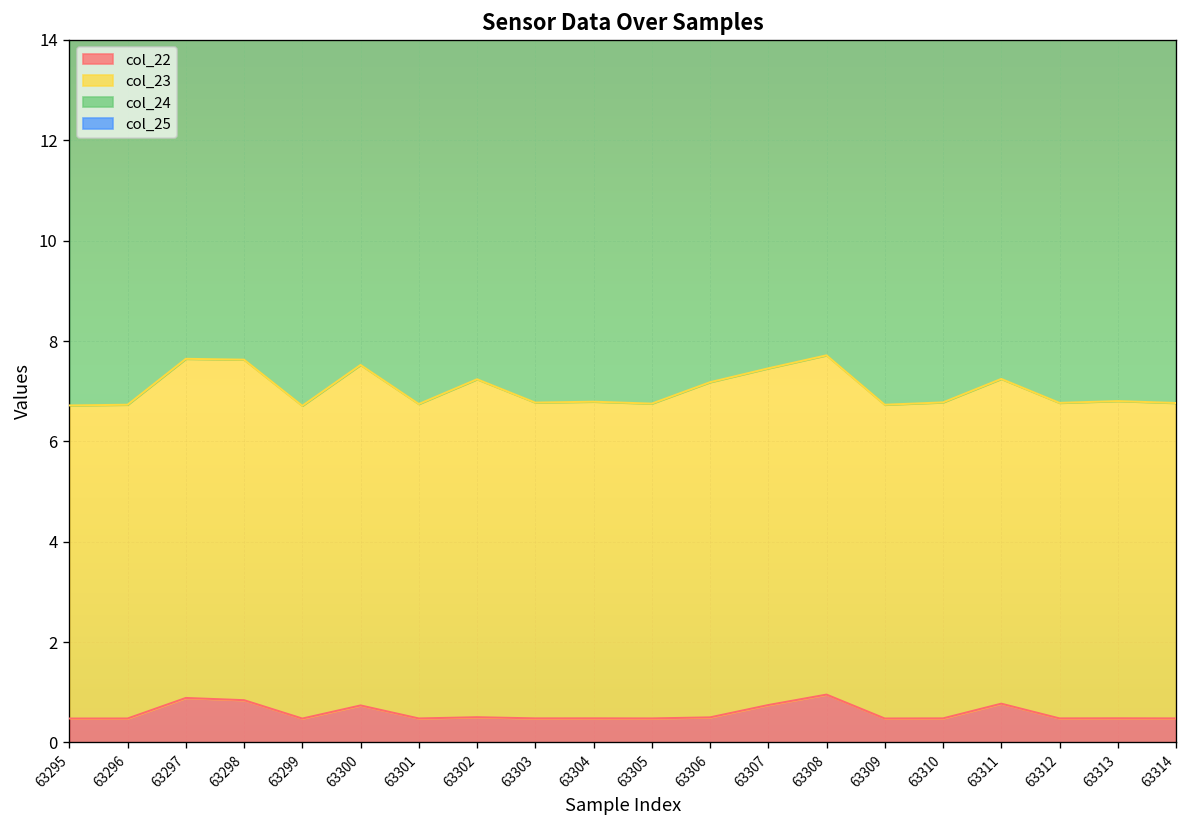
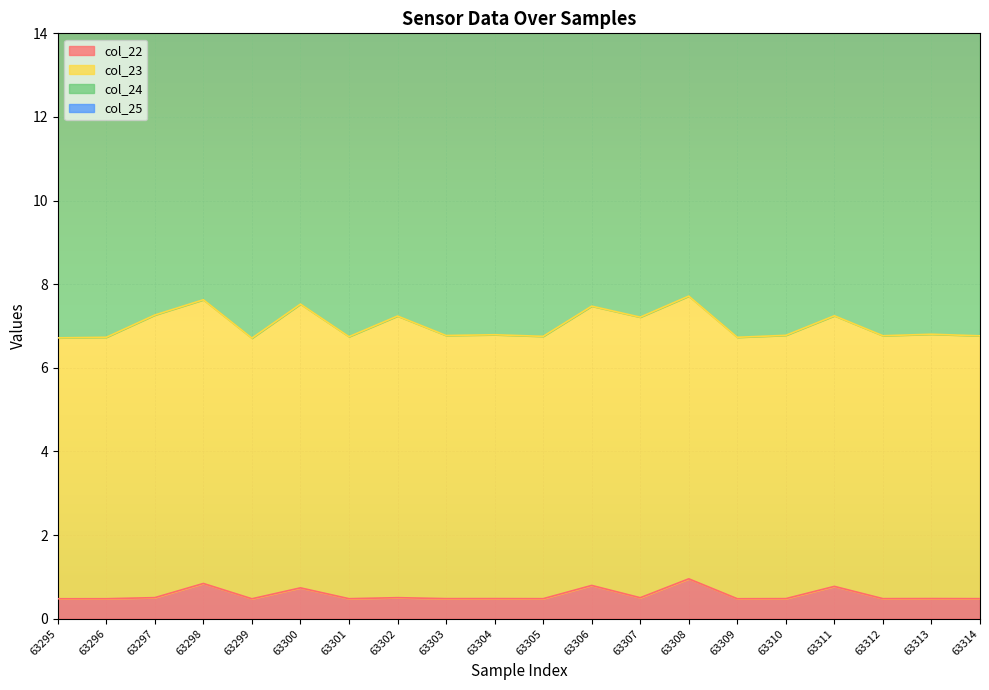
  {
    "col_22": {
      "63295": 0.5,
      "63296": 0.5,
-     "63297": 0.9,
+     "63297": 0.5,
      "63298": 0.8,
      "63299": 0.5,
      "63300": 0.7,
      "63301": 0.5,
      "63302": 0.5,
      "63303": 0.5,
      "63304": 0.5,
      "63305": 0.5,
-     "63306": 0.5,
-     "63307": 0.7,
+     "63306": 0.8,
+     "63307": 0.5,
      "63308": 1.0,
      "63309": 0.5,
      "63310": 0.5,
      "63311": 0.8,
      "63312": 0.5,
      "63313": 0.5,
      "63314": 0.5
    },
    "col_23": {
      "63295": 6.2,
      "63296": 6.3,
      "63297": 6.8,
      "63298": 6.8,
      "63299": 6.2,
      "63300": 6.8,
      "63301": 6.3,
      "63302": 6.7,
      "63303": 6.3,
      "63304": 6.3,
      "63305": 6.3,
      "63306": 6.7,
      "63307": 6.7,
      "63308": 6.8,
      "63309": 6.3,
      "63310": 6.3,
      "63311": 6.5,
      "63312": 6.3,
      "63313": 6.3,
      "63314": 6.3
    }
  }
